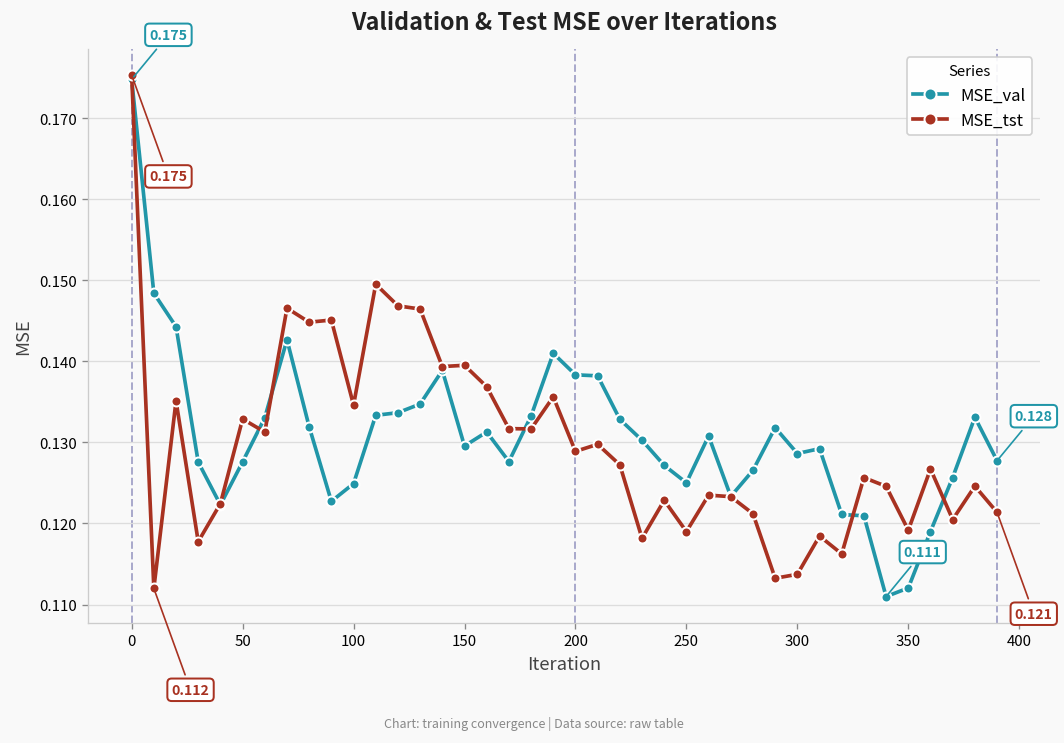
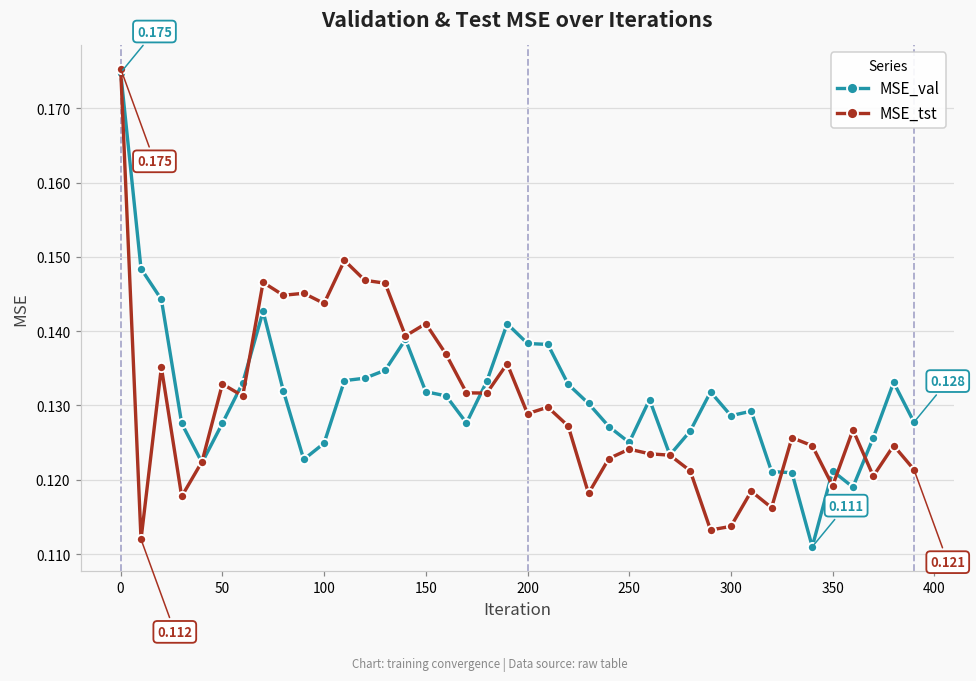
  {
    "MSE_val": {
      "50": 0.128,
      "100": 0.125,
-     "150": 0.130,
+     "150": 0.132,
      "200": 0.138,
      "250": 0.125,
      "300": 0.129,
-     "350": 0.112
+     "350": 0.121
    },
    "MSE_tst": {
      "50": 0.133,
-     "100": 0.135,
-     "150": 0.140,
+     "100": 0.144,
+     "150": 0.141,
      "200": 0.129,
-     "250": 0.119,
+     "250": 0.124,
      "300": 0.114,
      "350": 0.119
    }
  }
